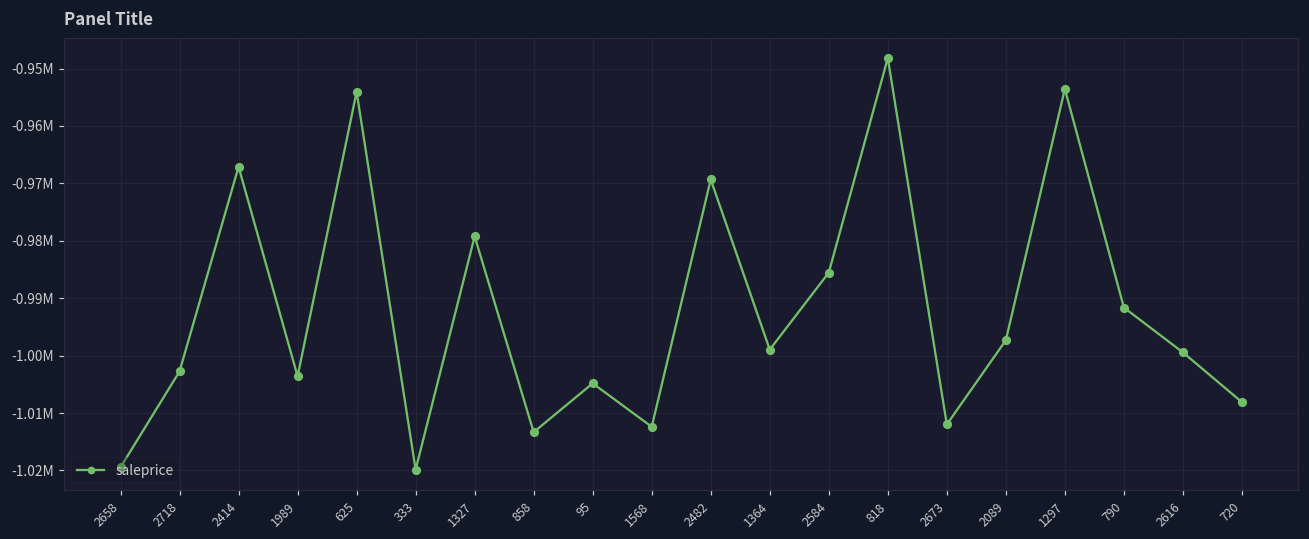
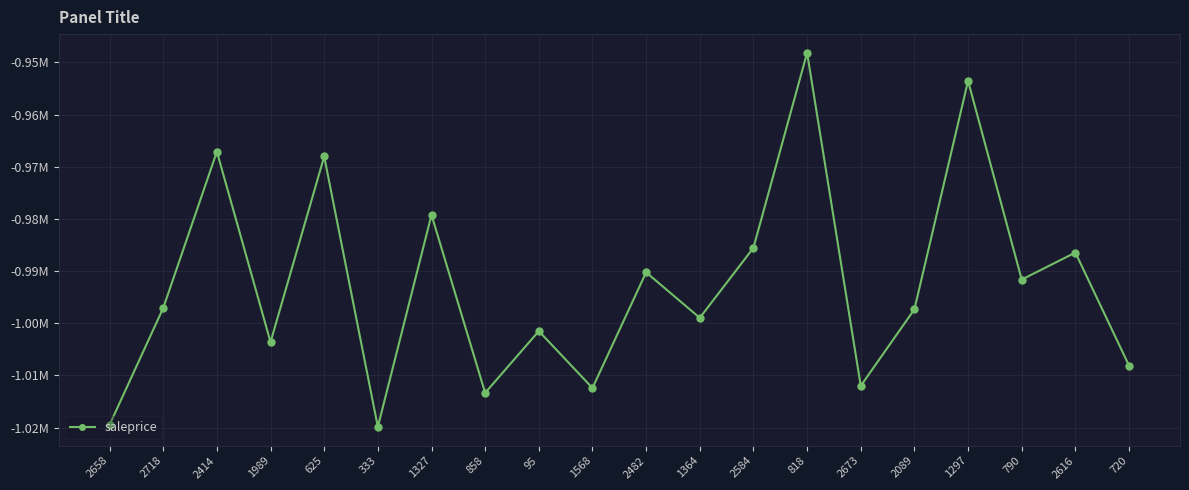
  {
-   "2718": -1003000,
+   "2718": -997000,
    "2414": -967000,
    "1989": -1004000,
-   "625": -954000,
+   "625": -968000,
    "333": -1020000,
    "1327": -979000,
    "858": -1013000,
-   "95": -1005000,
+   "95": -1001000,
    "1568": -1012000,
-   "2482": -969000,
+   "2482": -990000,
    "1364": -999000,
    "2584": -986000,
    "818": -948000,
    "2673": -1012000,
    "2089": -997000,
    "1297": -954000,
    "790": -992000,
-   "2616": -999000,
+   "2616": -986000,
    "720": -1008000
  }
